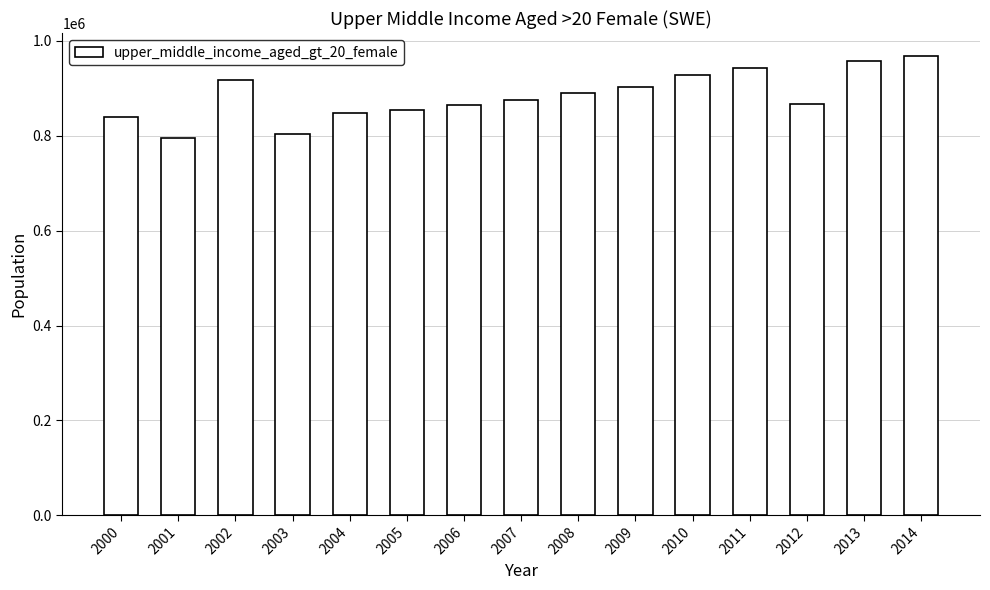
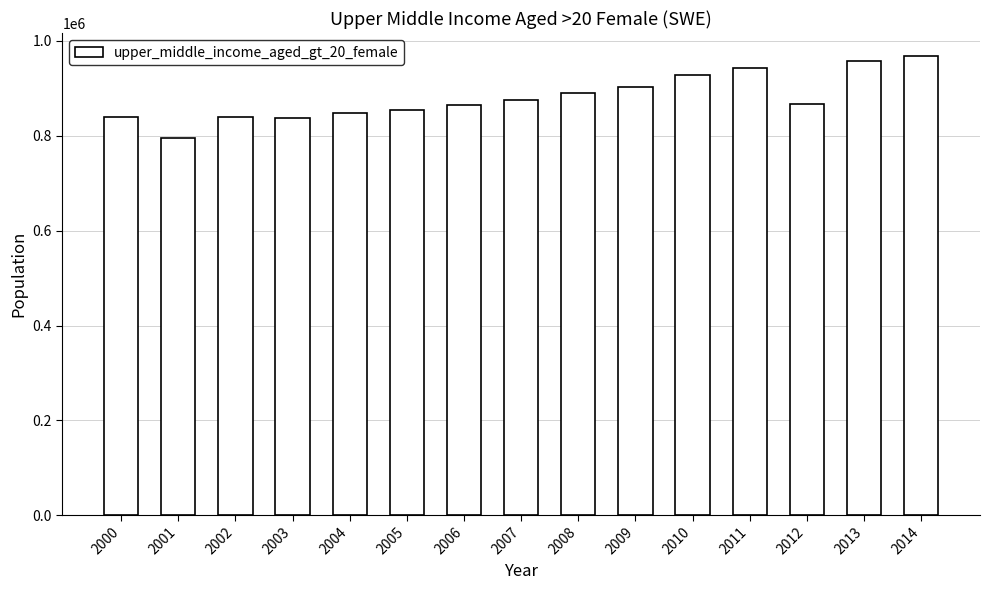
  {
    "2000": 840000,
    "2001": 790000,
-   "2002": 920000,
-   "2003": 800000,
+   "2002": 840000,
+   "2003": 840000,
    "2004": 850000,
    "2005": 850000,
    "2006": 870000,
    "2007": 870000,
    "2008": 890000,
    "2009": 900000,
    "2010": 930000,
    "2011": 940000,
    "2012": 870000,
    "2013": 960000,
    "2014": 970000
  }
